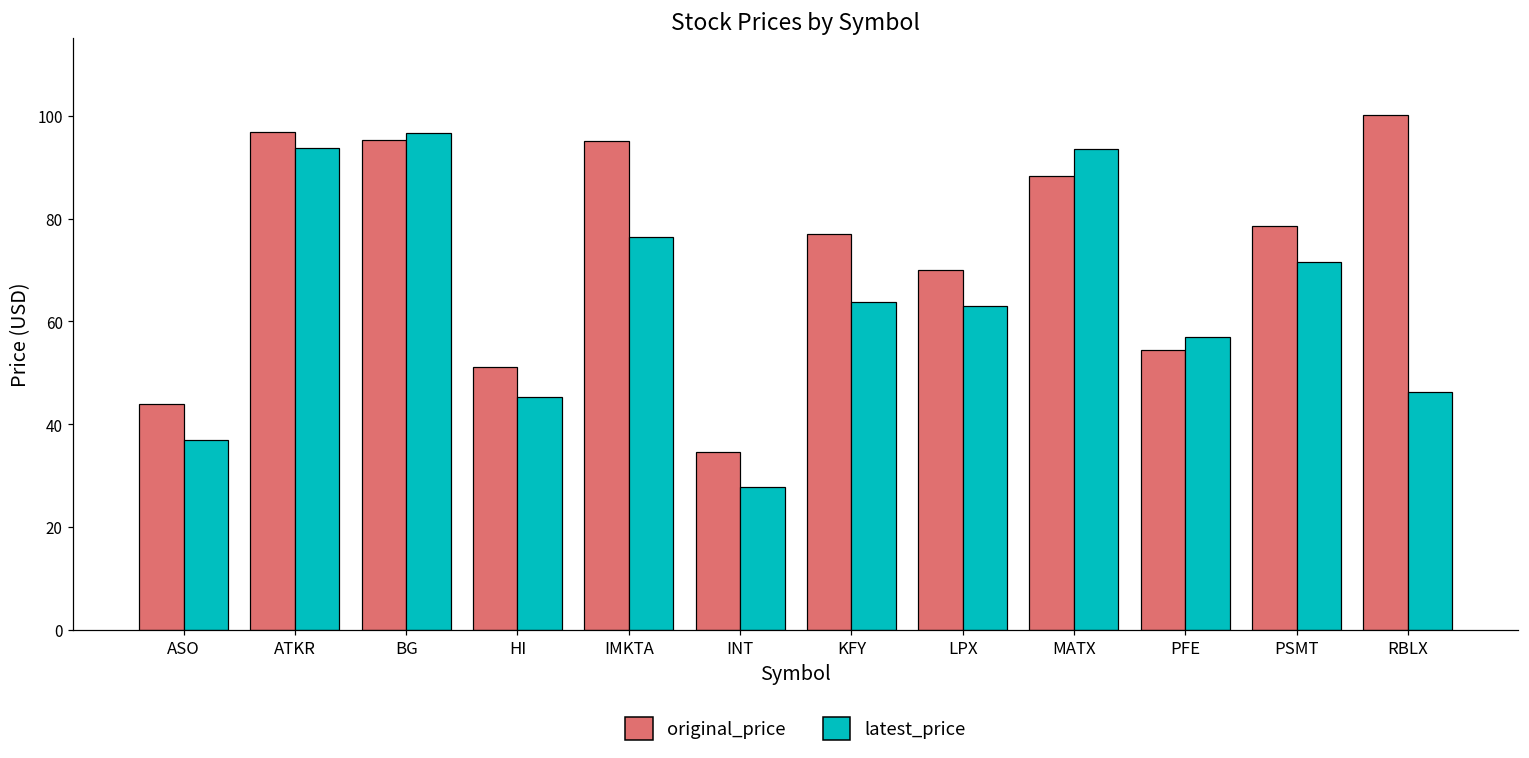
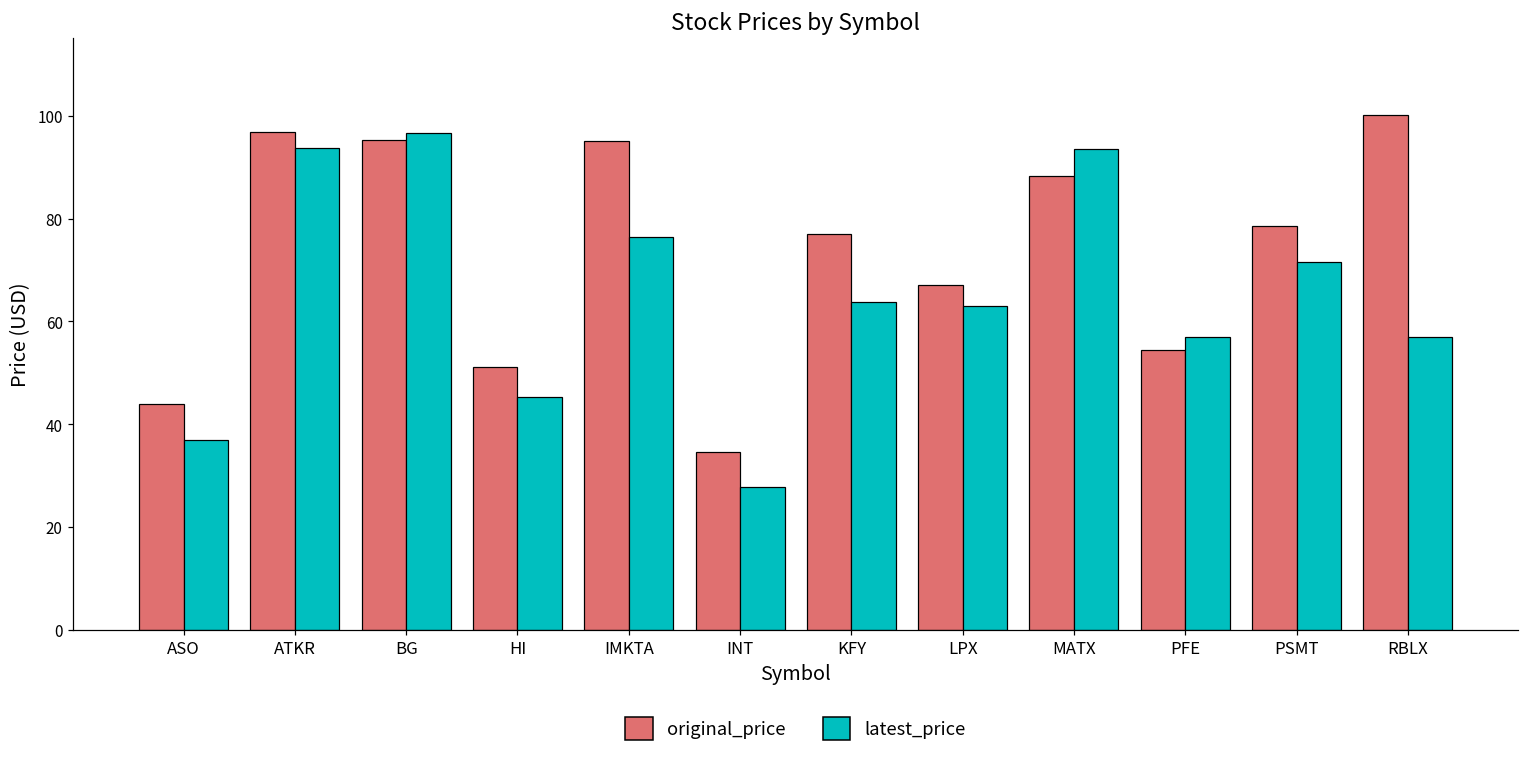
  {
    "original_price": {
      "ASO": 44,
      "ATKR": 97,
      "BG": 95,
      "HI": 51,
      "IMKTA": 95,
      "INT": 35,
      "KFY": 77,
-     "LPX": 70,
+     "LPX": 67,
      "MATX": 88,
      "PFE": 54,
      "PSMT": 79,
      "RBLX": 100
    },
    "latest_price": {
      "ASO": 37,
      "ATKR": 94,
      "BG": 97,
      "HI": 45,
      "IMKTA": 76,
      "INT": 28,
      "KFY": 64,
      "LPX": 63,
      "MATX": 93,
      "PFE": 57,
      "PSMT": 72,
-     "RBLX": 46
+     "RBLX": 57
    }
  }
